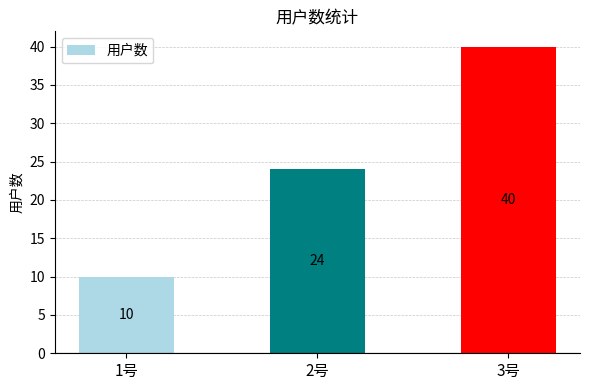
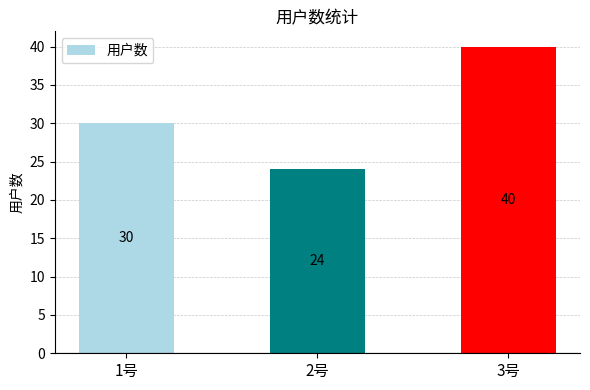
  {
-   "1号": 10,
+   "1号": 30,
    "2号": 24,
    "3号": 40
  }
